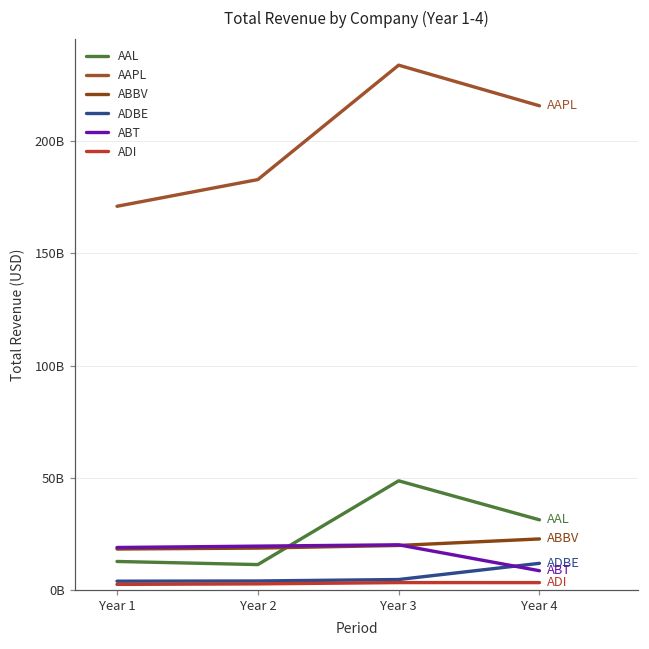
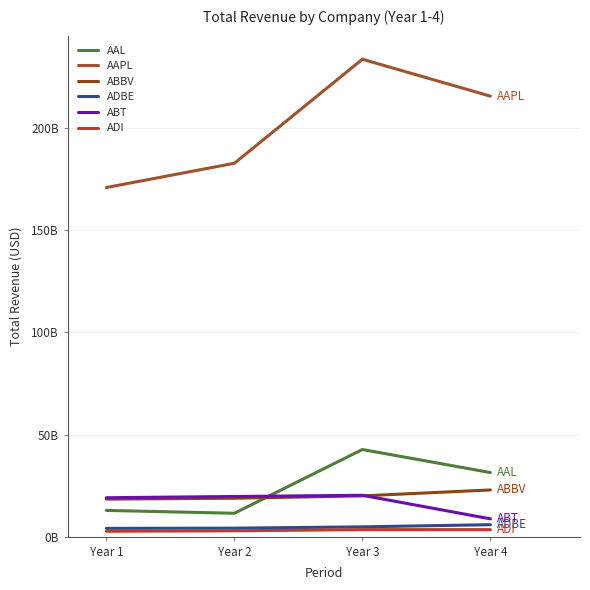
  {
    "AAL": {
      "Year 1": 13000000000,
      "Year 2": 11000000000,
-     "Year 3": 49000000000,
+     "Year 3": 43000000000,
      "Year 4": 31000000000
    },
    "ADBE": {
      "Year 1": 4000000000,
      "Year 2": 4000000000,
      "Year 3": 5000000000,
-     "Year 4": 12000000000
+     "Year 4": 6000000000
    },
    "ABT": {
      "Year 4": 9000000000
    }
  }
